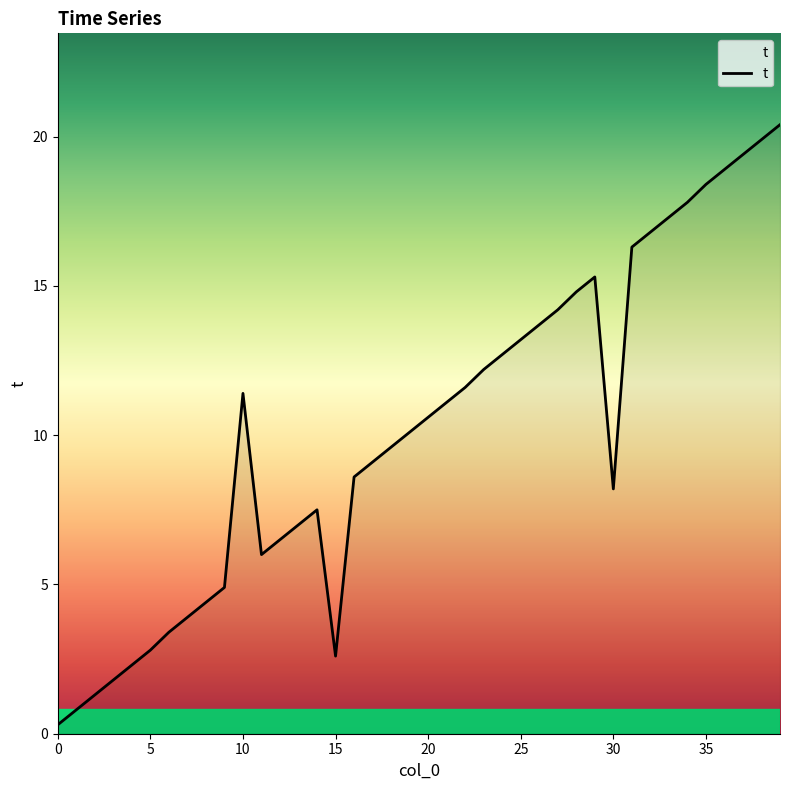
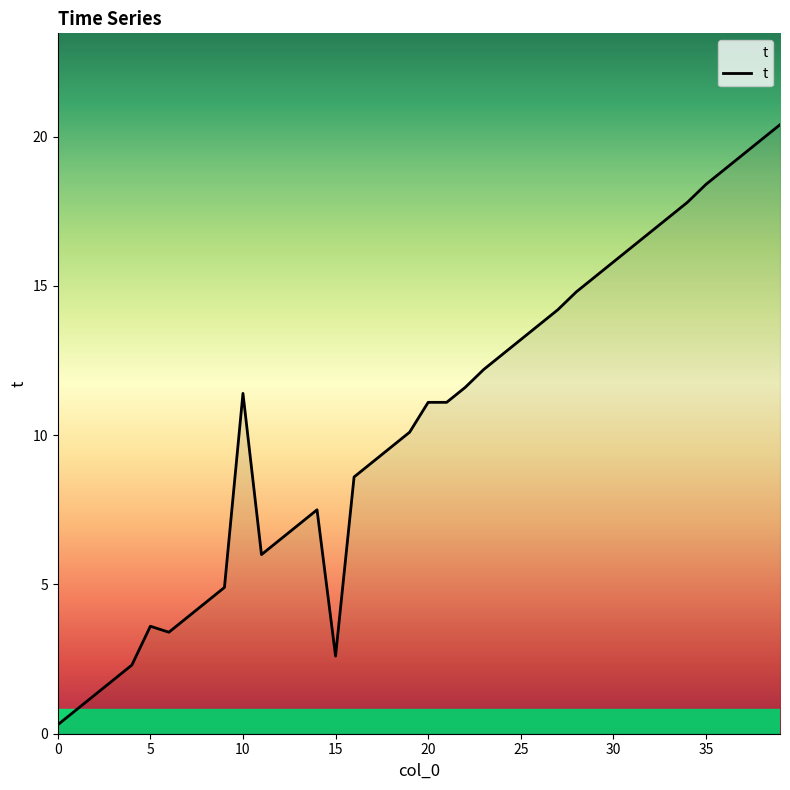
  {
-   "5": 2.8,
+   "5": 3.6,
    "10": 11.4,
    "15": 2.6,
-   "20": 10.6,
+   "20": 11.1,
    "25": 13.2,
-   "30": 8.2,
+   "30": 15.8,
    "35": 18.4
  }
